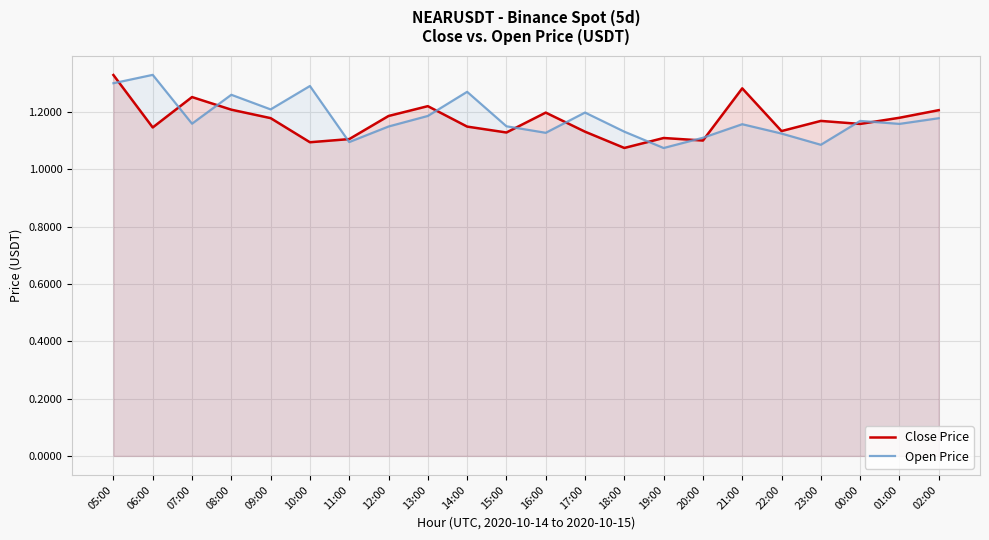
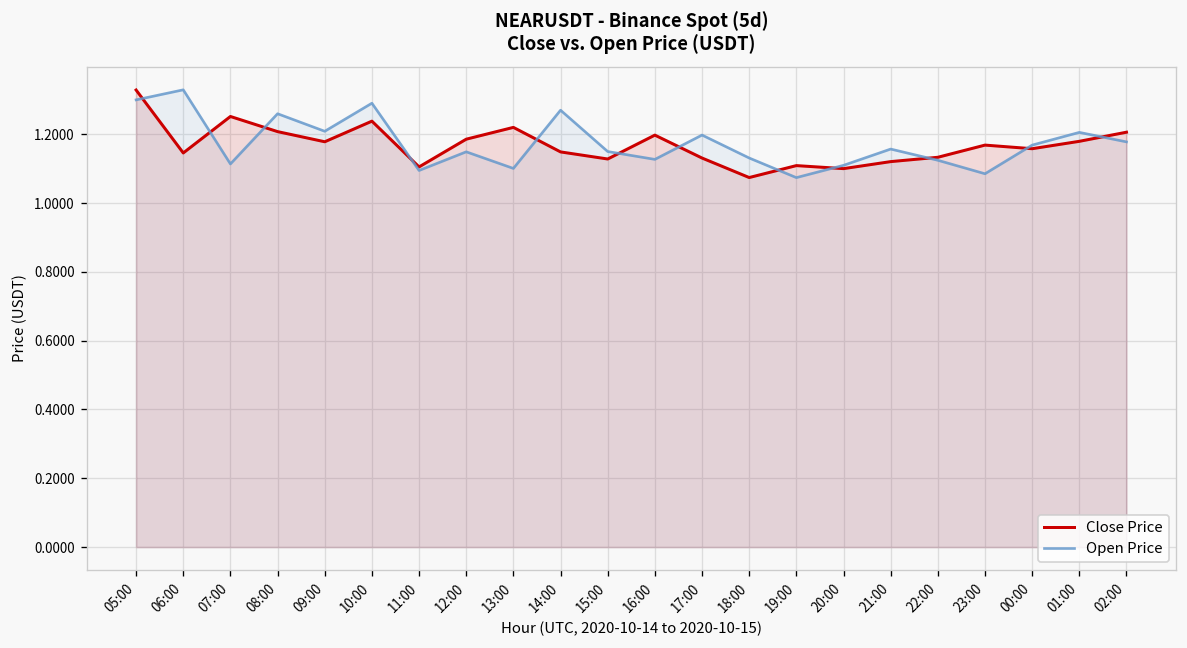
  {
    "Close Price": {
      "05:00": 1.33,
      "06:00": 1.15,
      "07:00": 1.25,
      "08:00": 1.21,
      "09:00": 1.18,
-     "10:00": 1.09,
+     "10:00": 1.24,
      "11:00": 1.11,
      "12:00": 1.19,
      "13:00": 1.22,
      "14:00": 1.15,
      "15:00": 1.13,
      "16:00": 1.20,
      "17:00": 1.13,
      "18:00": 1.07,
      "19:00": 1.11,
      "20:00": 1.10,
-     "21:00": 1.28,
+     "21:00": 1.12,
      "23:00": 1.17,
      "00:00": 1.16,
      "01:00": 1.18,
      "02:00": 1.21
    },
    "Open Price": {
      "05:00": 1.30,
      "06:00": 1.33,
-     "07:00": 1.16,
+     "07:00": 1.11,
      "08:00": 1.26,
      "09:00": 1.21,
      "10:00": 1.29,
      "11:00": 1.09,
      "12:00": 1.15,
-     "13:00": 1.19,
+     "13:00": 1.10,
      "14:00": 1.27,
      "15:00": 1.15,
      "16:00": 1.13,
      "17:00": 1.20,
      "18:00": 1.13,
      "19:00": 1.07,
      "20:00": 1.11,
      "21:00": 1.16,
      "23:00": 1.09,
      "00:00": 1.17,
-     "01:00": 1.16,
+     "01:00": 1.21,
      "02:00": 1.18
    }
  }
